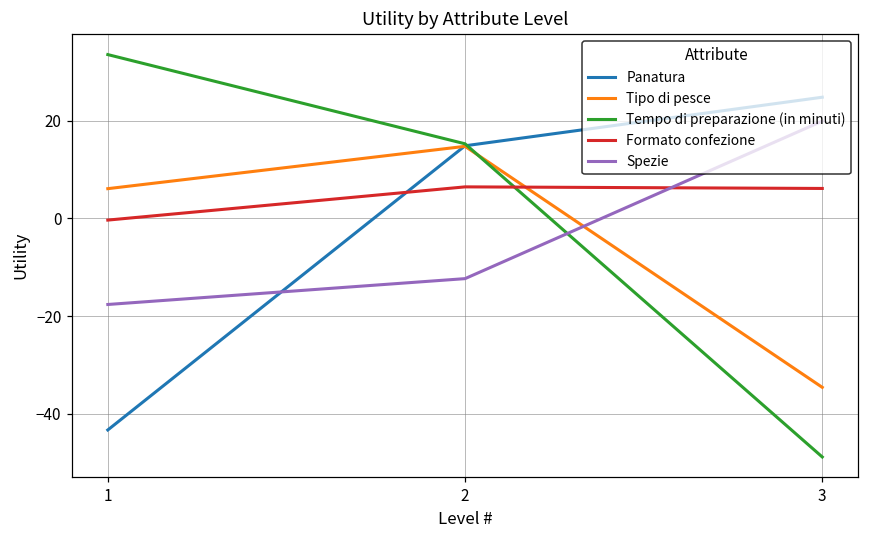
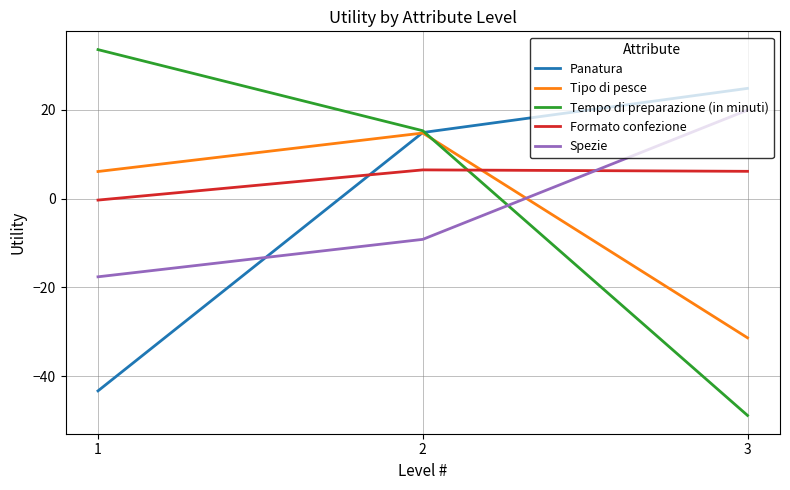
  {
    "Panatura": {
      "1": -43
    },
    "Tipo di pesce": {
      "1": 6,
-     "3": -35
+     "3": -31
    },
    "Tempo di preparazione (in minuti)": {
      "1": 34,
      "3": -49
    },
    "Formato confezione": {
      "1": 0,
      "2": 6,
      "3": 6
    },
    "Spezie": {
      "1": -18,
-     "2": -12
+     "2": -9
    }
  }
